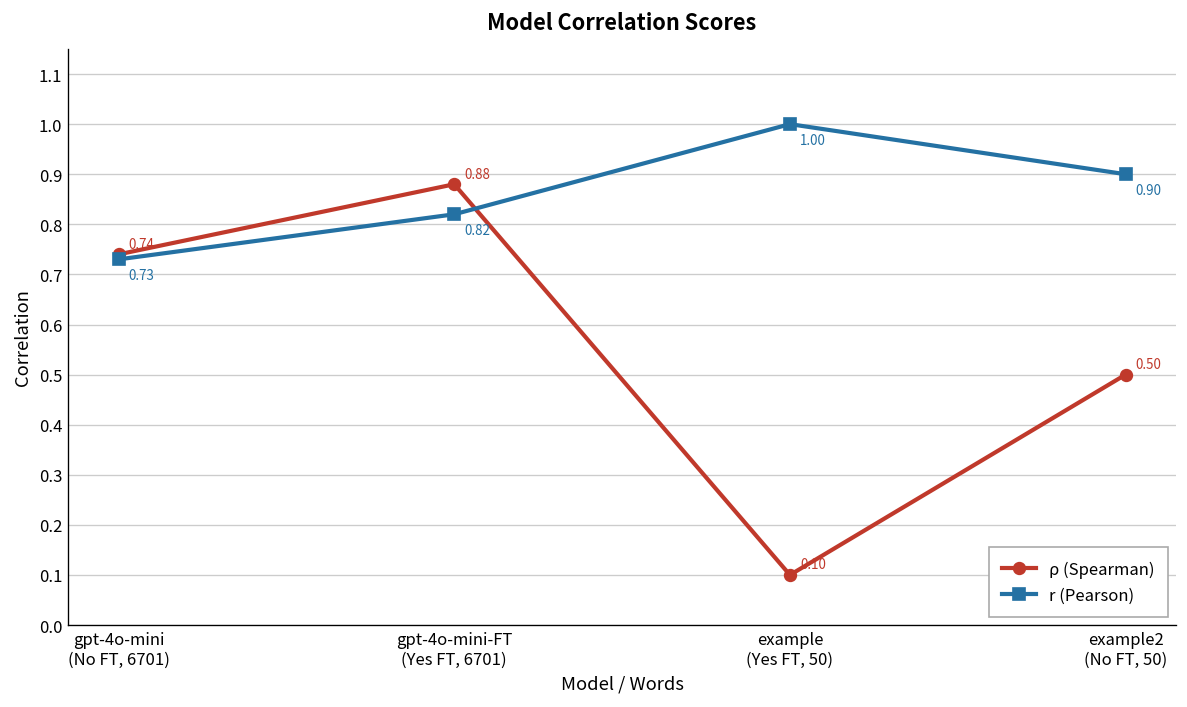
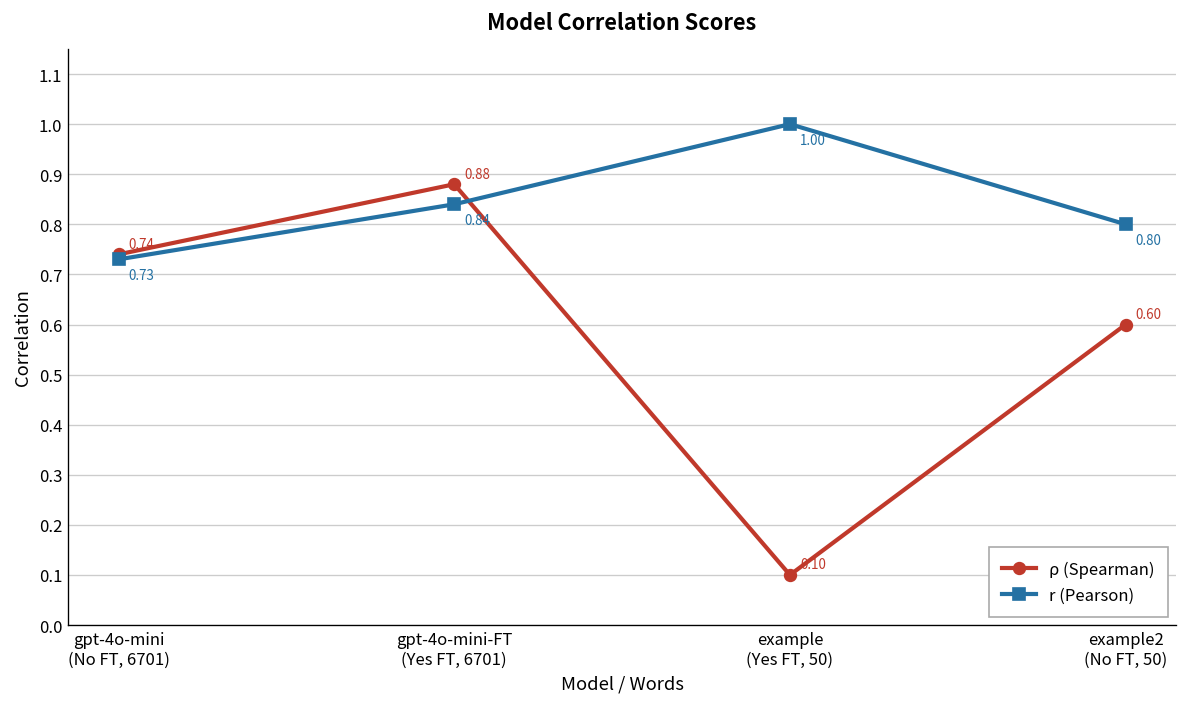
  {
    "ρ (Spearman)": {
      "gpt-4o-mini (No FT, 6701)": 0.74,
      "gpt-4o-mini-FT (Yes FT, 6701)": 0.88,
      "example (Yes FT, 50)": 0.10,
-     "example2 (No FT, 50)": 0.50
+     "example2 (No FT, 50)": 0.60
    },
    "r (Pearson)": {
      "gpt-4o-mini (No FT, 6701)": 0.73,
-     "gpt-4o-mini-FT (Yes FT, 6701)": 0.82,
+     "gpt-4o-mini-FT (Yes FT, 6701)": 0.84,
      "example (Yes FT, 50)": 1.00,
-     "example2 (No FT, 50)": 0.90
+     "example2 (No FT, 50)": 0.80
    }
  }
